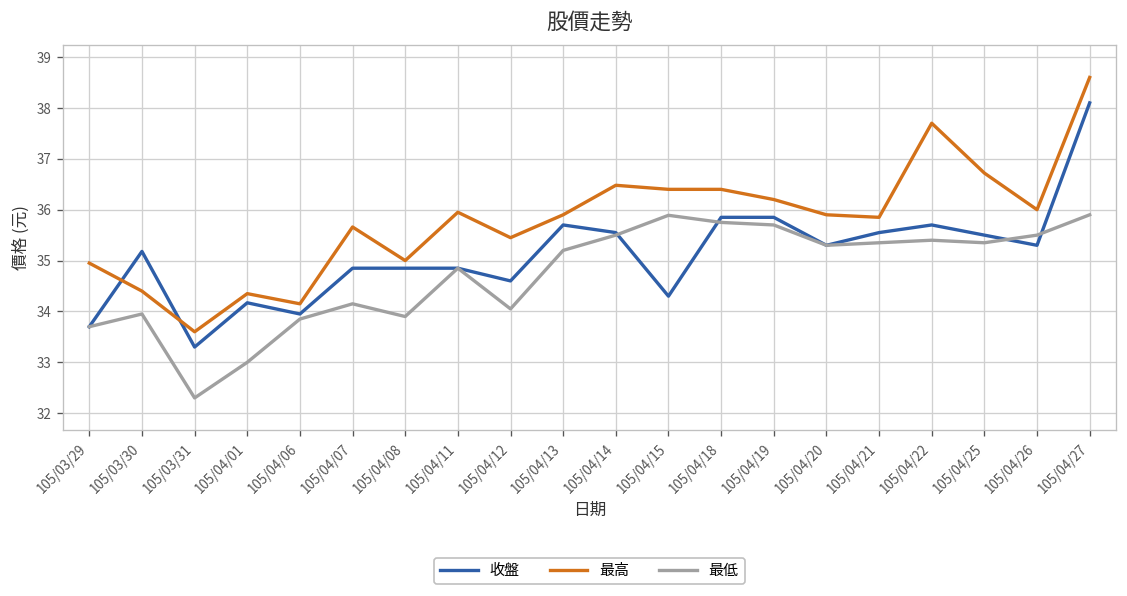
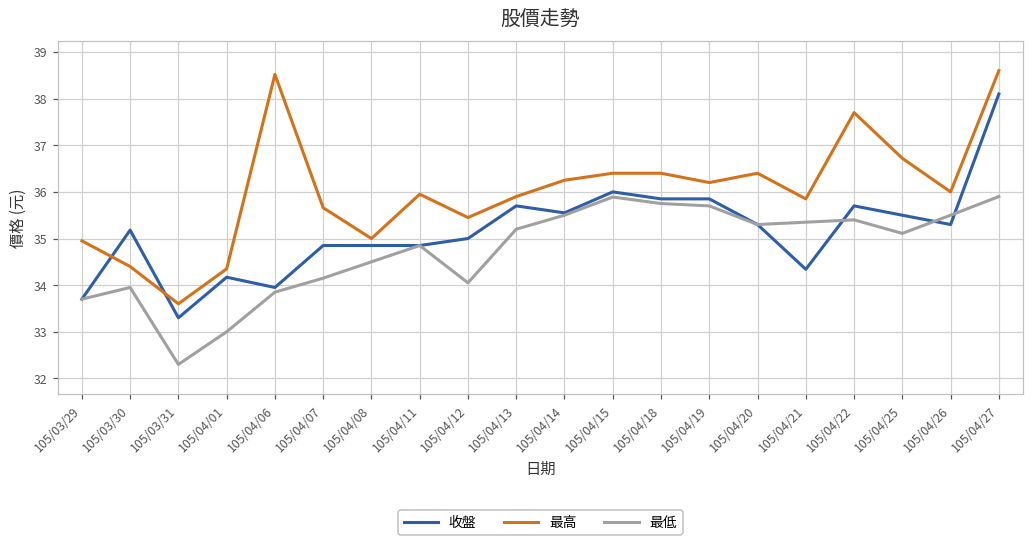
  {
    "收盤": {
      "105/03/30": 35.2,
      "105/03/31": 33.3,
      "105/04/01": 34.2,
      "105/04/06": 34.0,
      "105/04/07": 34.9,
      "105/04/08": 34.9,
-     "105/04/12": 34.6,
+     "105/04/12": 35.0,
      "105/04/13": 35.7,
-     "105/04/15": 34.3,
+     "105/04/15": 36.0,
      "105/04/18": 35.9,
      "105/04/19": 35.9,
-     "105/04/21": 35.6,
+     "105/04/21": 34.3,
      "105/04/22": 35.7,
      "105/04/25": 35.5,
      "105/04/26": 35.3,
      "105/04/27": 38.1
    },
    "最高": {
      "105/03/29": 35.0,
      "105/03/30": 34.4,
      "105/03/31": 33.6,
      "105/04/01": 34.4,
-     "105/04/06": 34.2,
+     "105/04/06": 38.5,
      "105/04/07": 35.7,
      "105/04/08": 35.0,
      "105/04/11": 36.0,
      "105/04/12": 35.5,
      "105/04/13": 35.9,
-     "105/04/14": 36.5,
+     "105/04/14": 36.3,
      "105/04/15": 36.4,
      "105/04/18": 36.4,
      "105/04/19": 36.2,
-     "105/04/20": 35.9,
+     "105/04/20": 36.4,
      "105/04/21": 35.9,
      "105/04/22": 37.7,
      "105/04/25": 36.7,
      "105/04/26": 36.0,
      "105/04/27": 38.6
    },
    "最低": {
      "105/03/30": 34.0,
      "105/03/31": 32.3,
      "105/04/01": 33.0,
      "105/04/06": 33.9,
      "105/04/07": 34.2,
-     "105/04/08": 33.9,
+     "105/04/08": 34.5,
      "105/04/12": 34.1,
      "105/04/13": 35.2,
      "105/04/15": 35.9,
      "105/04/18": 35.8,
      "105/04/19": 35.7,
      "105/04/21": 35.4,
      "105/04/22": 35.4,
-     "105/04/25": 35.4,
+     "105/04/25": 35.1,
      "105/04/26": 35.5,
      "105/04/27": 35.9
    }
  }
